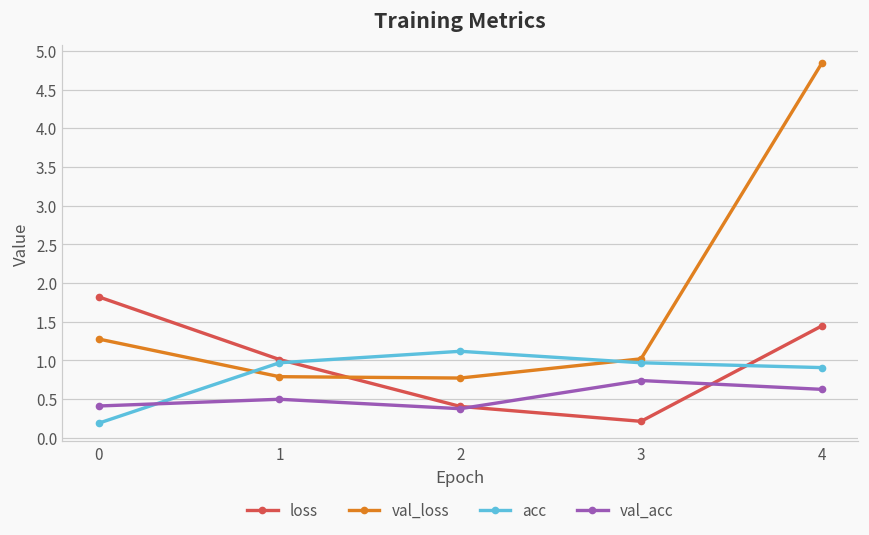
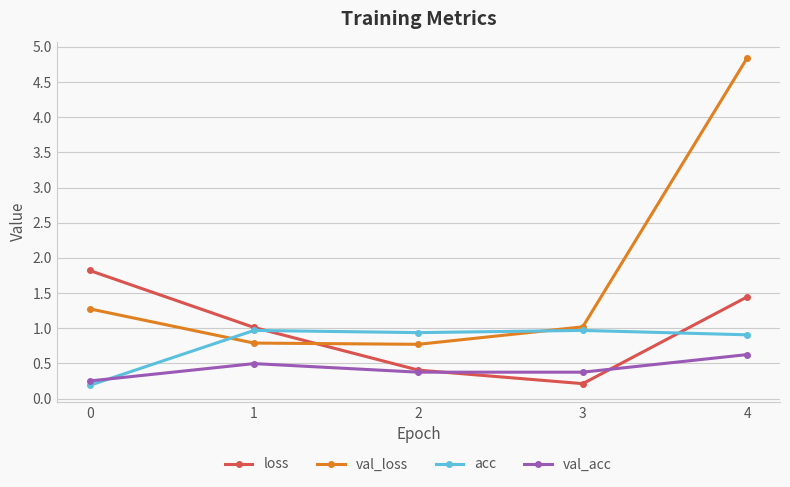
  {
    "loss": {
      "0": 1.8,
      "1": 1.0,
      "3": 0.2,
      "4": 1.4
    },
    "val_loss": {
      "0": 1.3,
      "1": 0.8,
      "2": 0.8,
      "3": 1.0,
      "4": 4.8
    },
    "acc": {
      "0": 0.2,
      "1": 1.0,
-     "2": 1.1,
+     "2": 0.9,
      "3": 1.0,
      "4": 0.9
    },
    "val_acc": {
-     "0": 0.4,
+     "0": 0.3,
      "1": 0.5,
-     "3": 0.7,
+     "3": 0.4,
      "4": 0.6
    }
  }
